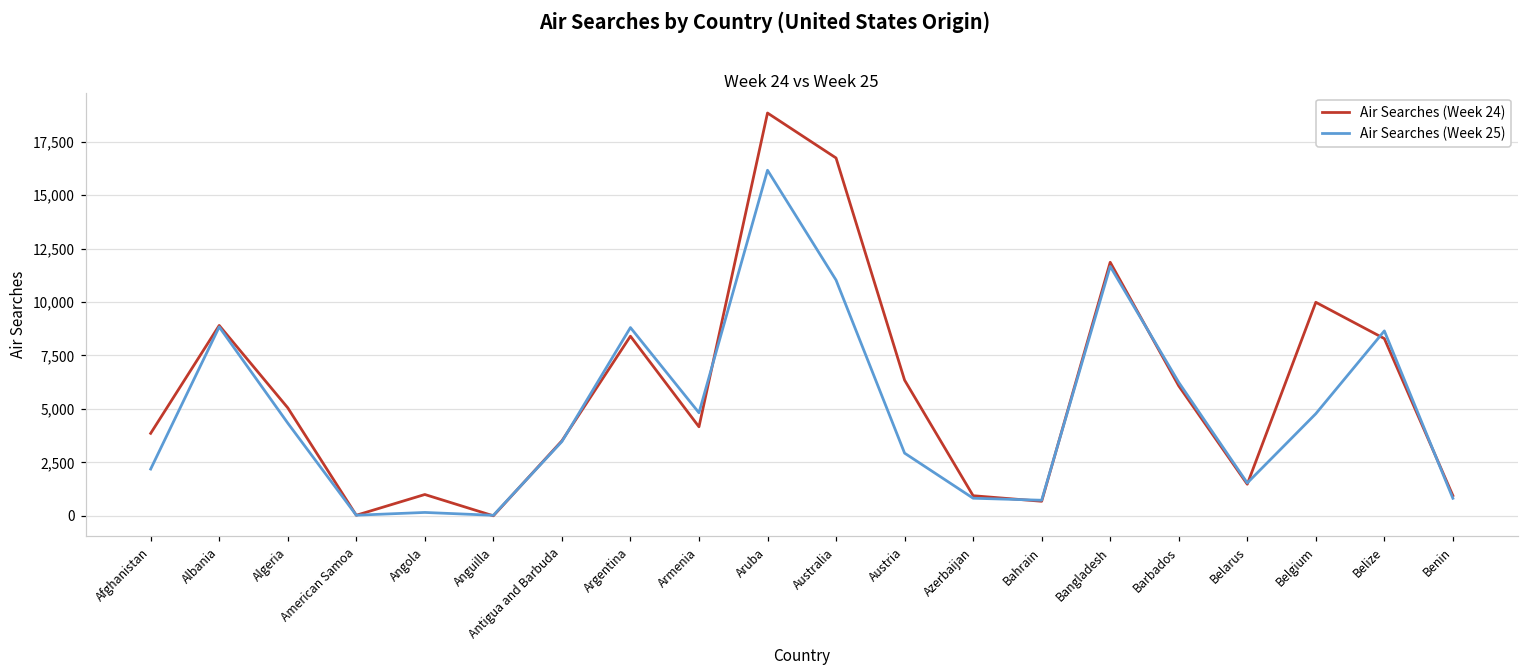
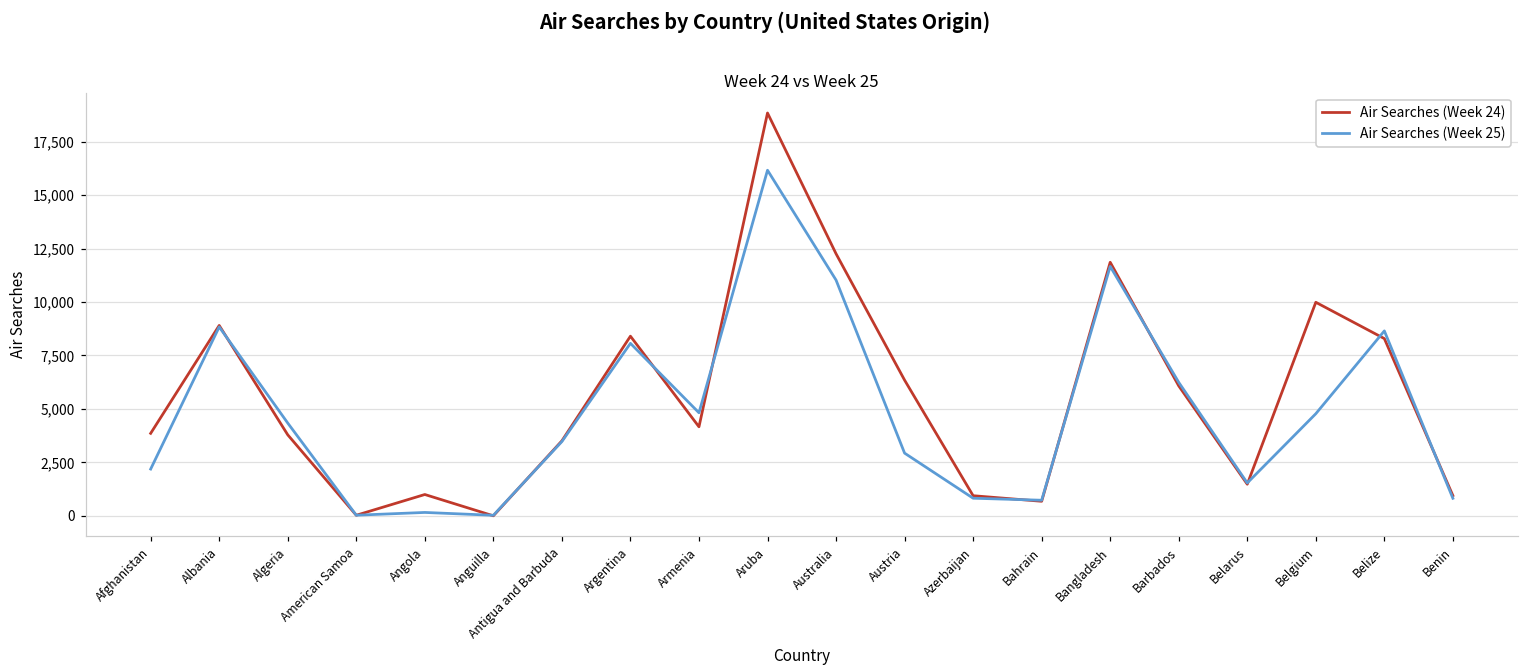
  {
    "Air Searches (Week 24)": {
      "Afghanistan": "3,900",
-     "Algeria": "5,100",
+     "Algeria": "3,800",
      "Angola": "1,000",
      "Argentina": "8,400",
      "Armenia": "4,200",
      "Aruba": "18,800",
-     "Australia": "16,700",
+     "Australia": "12,300",
      "Austria": "6,300",
      "Bangladesh": "11,900",
      "Barbados": "6,100",
      "Belgium": "10,000",
      "Belize": "8,300"
    },
    "Air Searches (Week 25)": {
      "Afghanistan": "2,200",
      "Algeria": "4,300",
      "Angola": "200",
-     "Argentina": "8,800",
+     "Argentina": "8,100",
      "Armenia": "4,800",
      "Aruba": "16,200",
      "Australia": "11,000",
      "Austria": "2,900",
      "Bangladesh": "11,700",
      "Barbados": "6,200",
      "Belgium": "4,800",
      "Belize": "8,700"
    }
  }
